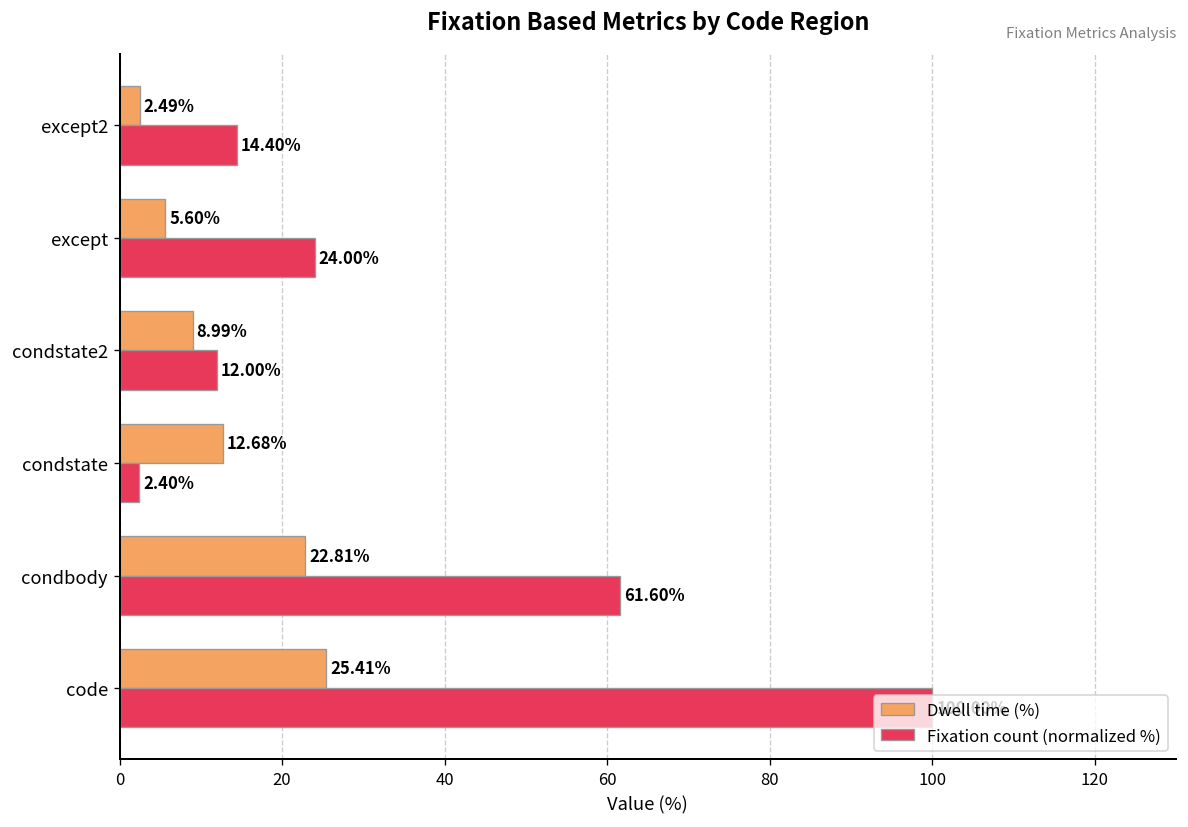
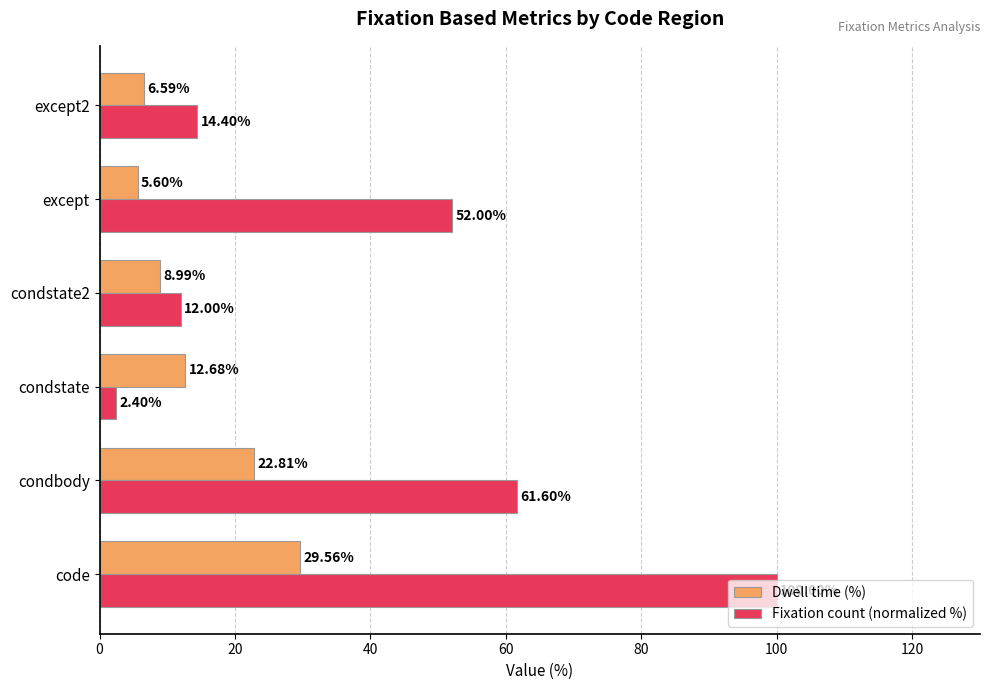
  {
    "Dwell time (%)": {
-     "except2": "2.49%",
+     "except2": "6.59%",
      "except": "5.60%",
      "condstate2": "8.99%",
      "condstate": "12.68%",
      "condbody": "22.81%",
-     "code": "25.41%"
+     "code": "29.56%"
    },
    "Fixation count (normalized %)": {
      "except2": "14.40%",
-     "except": "24.00%",
+     "except": "52.00%",
      "condstate2": "12.00%",
      "condstate": "2.40%",
      "condbody": "61.60%"
    }
  }
